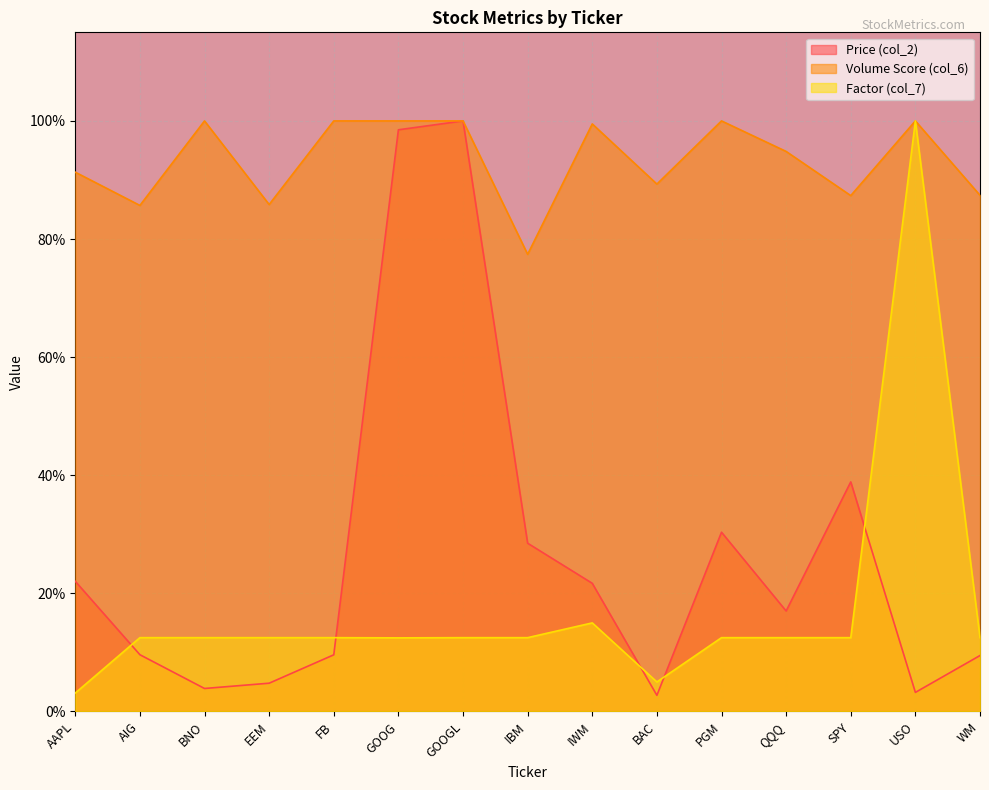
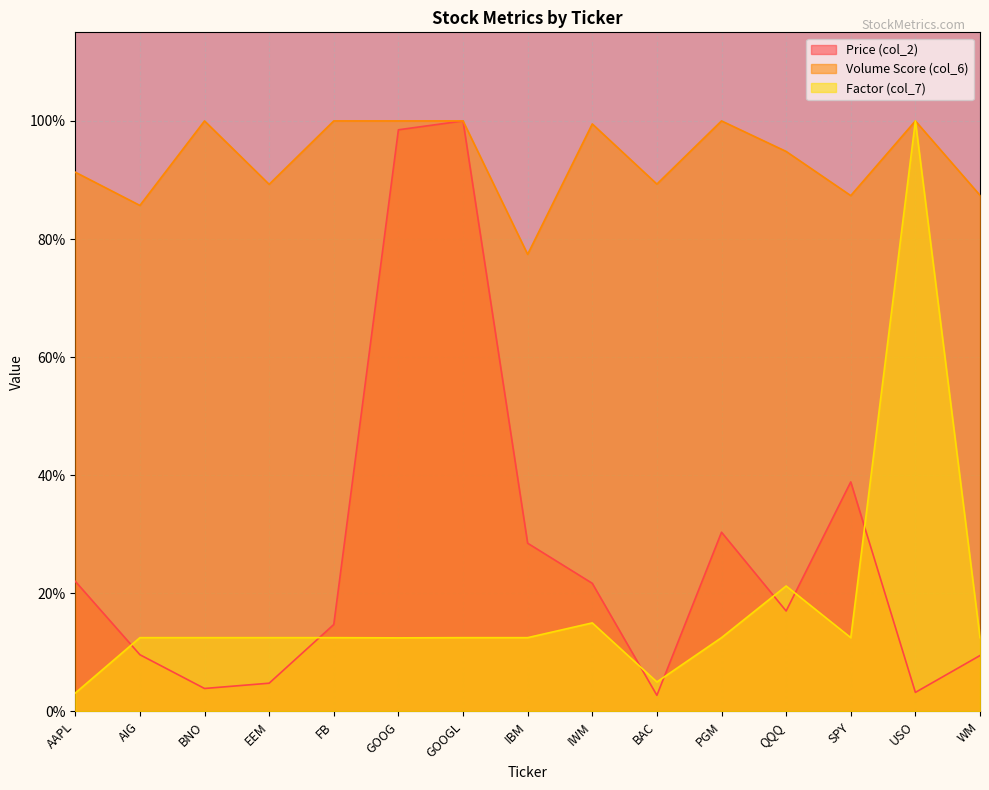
  {
    "Price (col_2)": {
      "AAPL": "22%",
      "AIG": "10%",
      "BNO": "4%",
      "EEM": "5%",
-     "FB": "10%",
+     "FB": "15%",
      "GOOG": "98%",
      "IBM": "28%",
      "IWM": "22%",
      "BAC": "3%",
      "PGM": "30%",
      "QQQ": "17%",
      "SPY": "39%",
      "USO": "3%",
      "WM": "9%"
    },
    "Volume Score (col_6)": {
      "AAPL": "91%",
      "AIG": "86%",
      "BNO": "100%",
-     "EEM": "86%",
+     "EEM": "89%",
      "FB": "100%",
      "GOOG": "100%",
      "IBM": "77%",
      "IWM": "99%",
      "BAC": "89%",
      "PGM": "100%",
      "QQQ": "95%",
      "SPY": "87%",
      "WM": "87%"
    },
    "Factor (col_7)": {
      "AAPL": "3%",
      "AIG": "13%",
      "BNO": "13%",
      "EEM": "13%",
      "FB": "13%",
      "GOOG": "12%",
      "GOOGL": "13%",
      "IBM": "13%",
      "IWM": "15%",
      "BAC": "5%",
      "PGM": "13%",
-     "QQQ": "13%",
+     "QQQ": "21%",
      "SPY": "13%",
      "WM": "13%"
    }
  }
